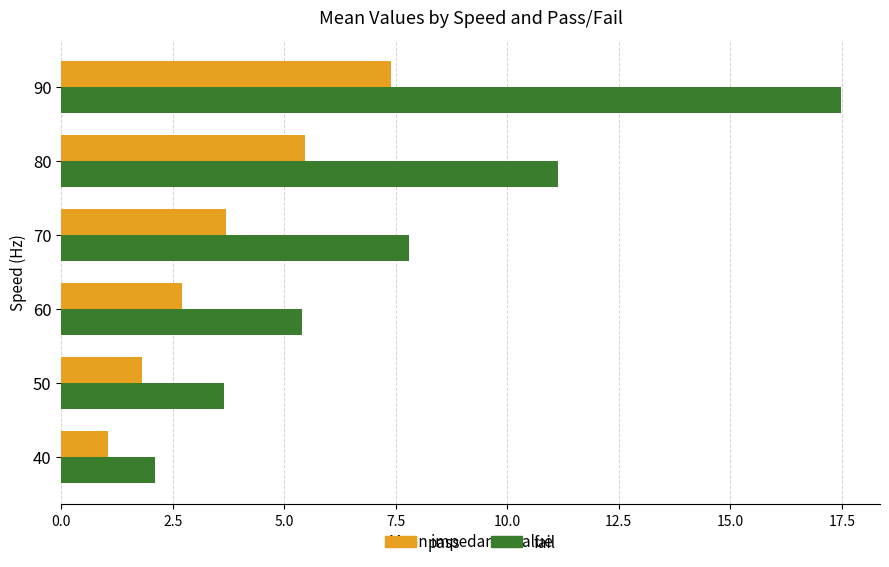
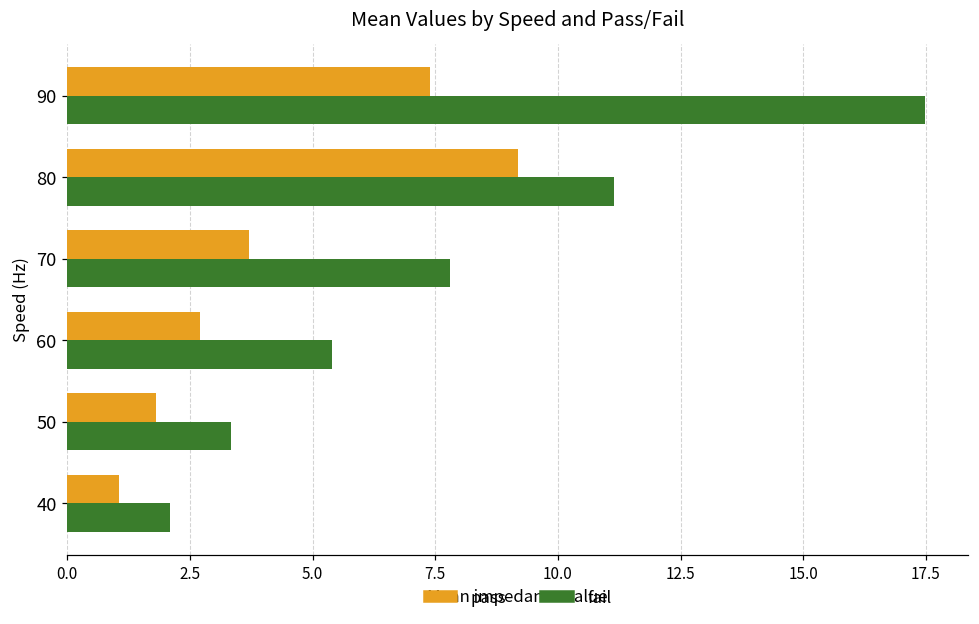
  {
    "pass": {
      "90": 7.4,
-     "80": 5.5,
+     "80": 9.2,
      "70": 3.7,
      "60": 2.7,
      "50": 1.8,
      "40": 1.1
    },
    "fail": {
      "90": 17.5,
      "80": 11.1,
      "70": 7.8,
      "60": 5.4,
-     "50": 3.6,
+     "50": 3.3,
      "40": 2.1
    }
  }
